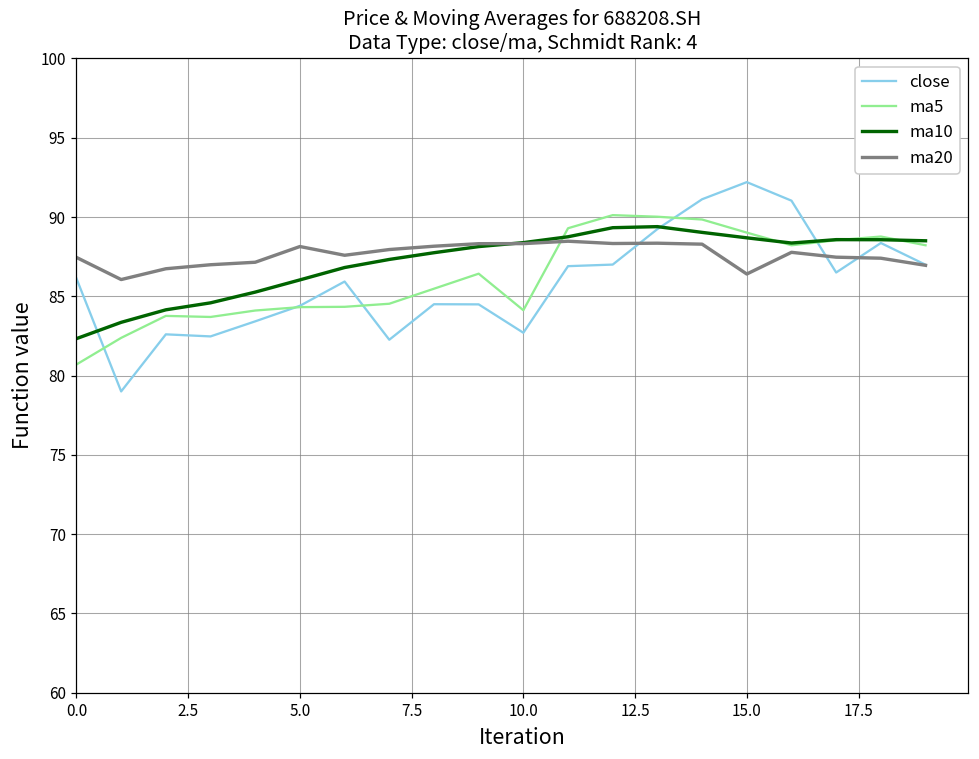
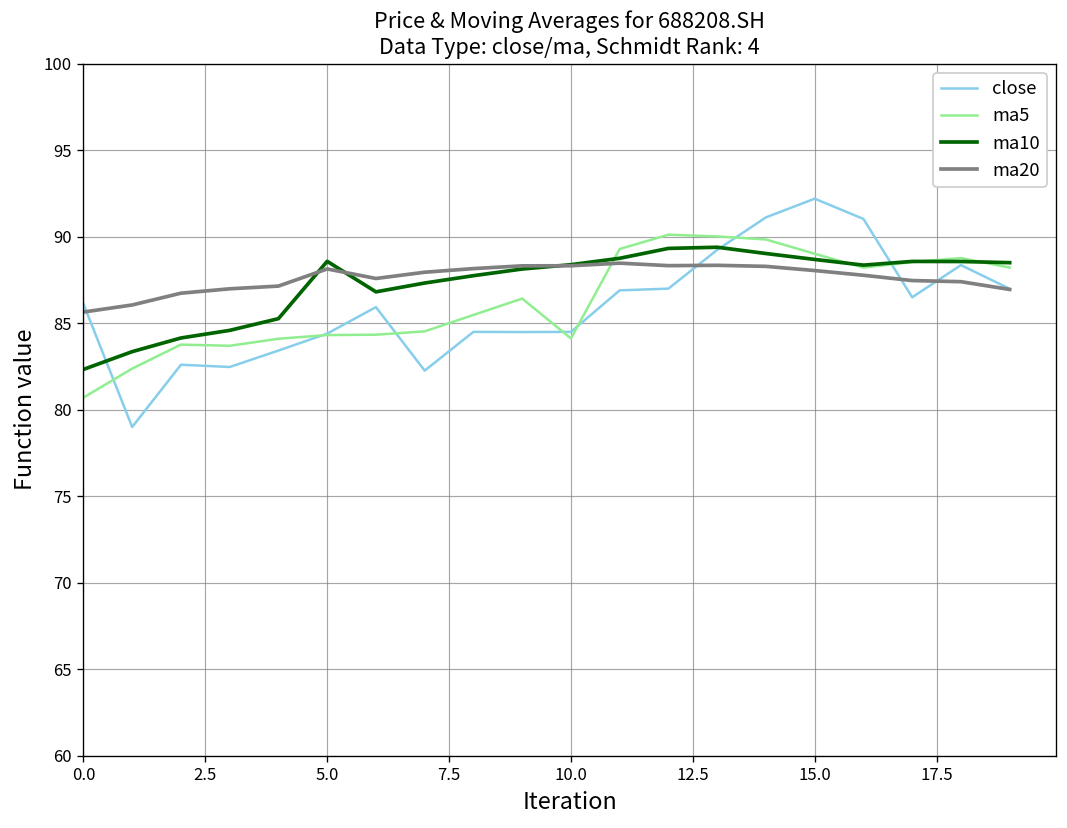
  {
    "close": {
      "0.0": 86.1,
-     "10.0": 82.7,
+     "10.0": 84.5,
      "15.0": 92.2
    },
    "ma5": {
      "0.0": 80.7,
      "10.0": 84.1,
      "15.0": 89.0
    },
    "ma10": {
      "0.0": 82.3,
-     "5.0": 86.0,
+     "5.0": 88.6,
      "15.0": 88.7
    },
    "ma20": {
-     "0.0": 87.5,
+     "0.0": 85.6,
      "5.0": 88.1,
-     "15.0": 86.4
+     "15.0": 88.0
    }
  }
